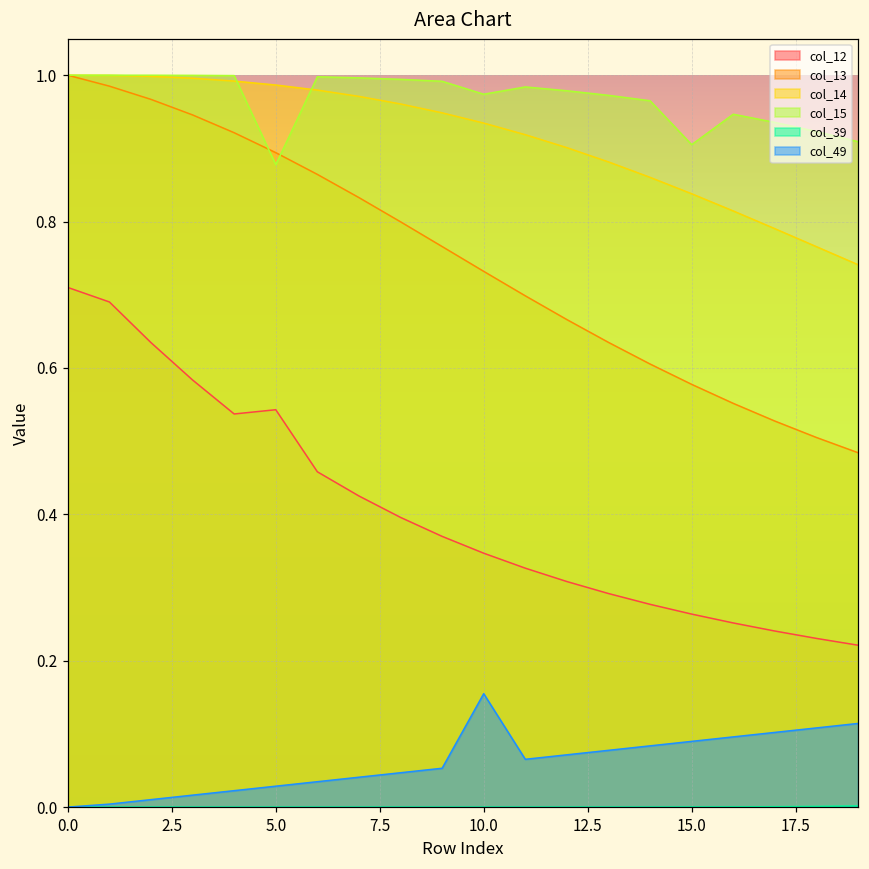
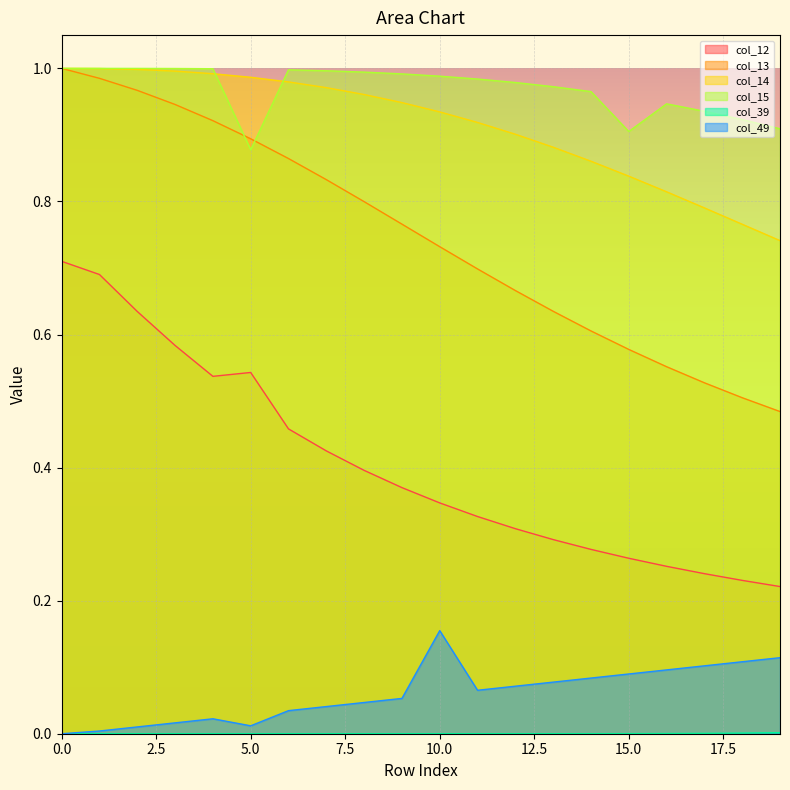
  {
    "col_12": {
      "0.0": 0.71,
      "5.0": 0.54,
      "10.0": 0.35,
      "15.0": 0.26
    },
    "col_15": {
      "5.0": 0.88,
-     "10.0": 0.97,
+     "10.0": 0.99,
      "15.0": 0.91
    },
    "col_39": {
      "5.0": 0.00,
      "10.0": 0.00,
      "15.0": 0.00
    },
    "col_49": {
-     "5.0": 0.03,
+     "5.0": 0.01,
      "10.0": 0.15,
      "15.0": 0.09
    }
  }
